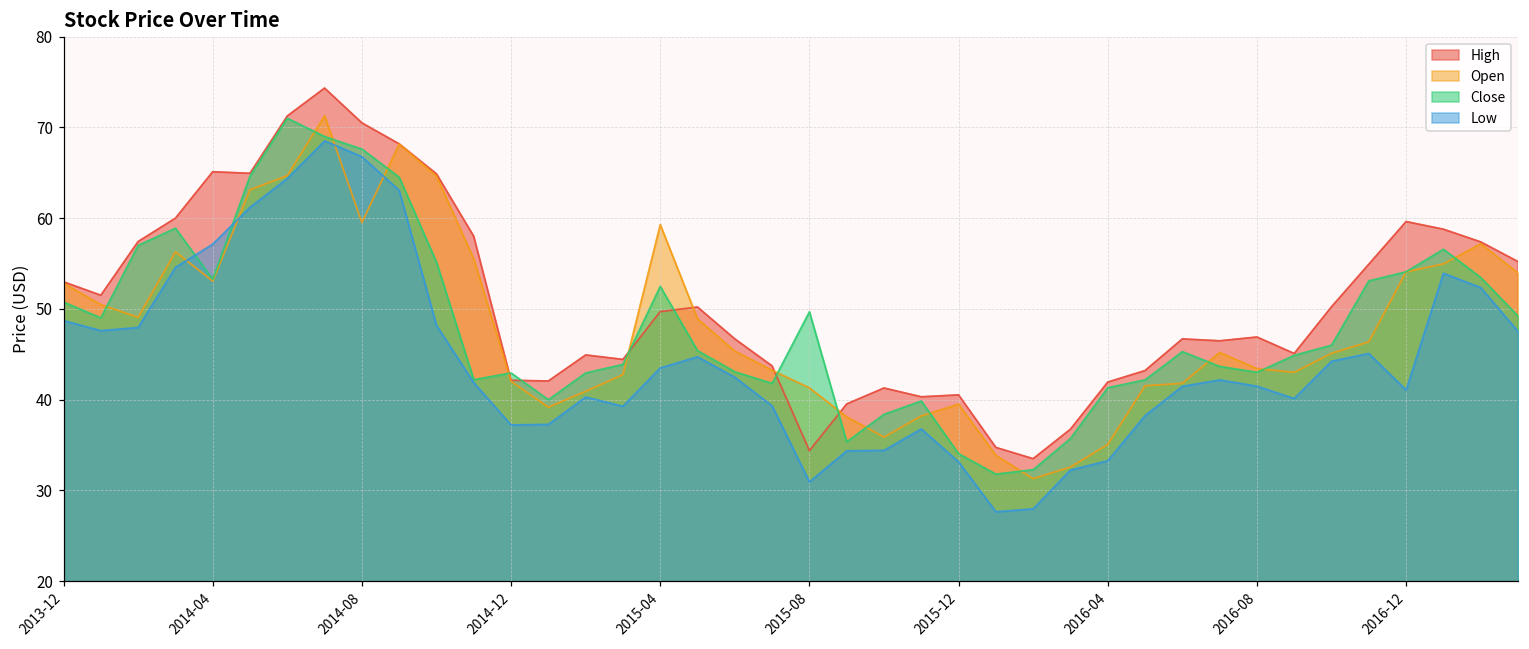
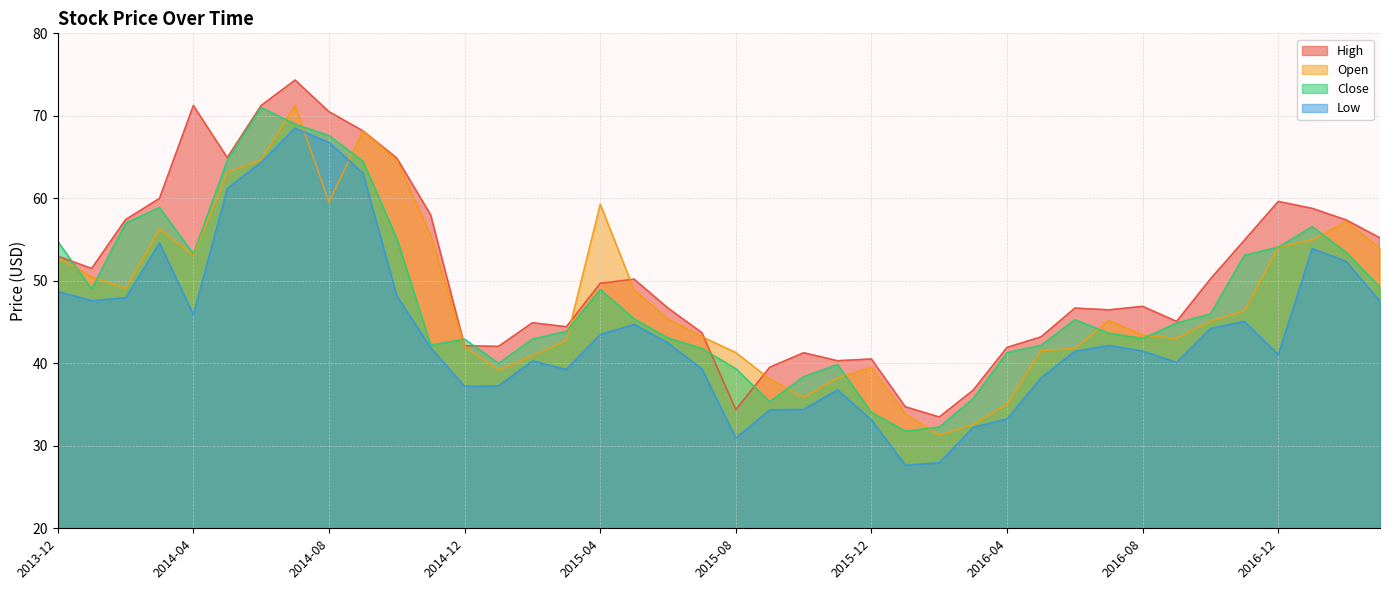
  {
    "High": {
-     "2014-04": 65,
+     "2014-04": 71,
      "2014-08": 71,
      "2015-04": 50,
      "2015-08": 34,
      "2015-12": 41,
      "2016-04": 42,
      "2016-08": 47,
      "2016-12": 60
    },
    "Open": {
      "2014-08": 60,
      "2015-04": 59,
      "2015-08": 41,
      "2015-12": 40,
      "2016-04": 35,
      "2016-08": 43
    },
    "Close": {
-     "2013-12": 51,
+     "2013-12": 55,
      "2014-08": 68,
      "2014-12": 43,
-     "2015-04": 52,
-     "2015-08": 50,
+     "2015-04": 49,
+     "2015-08": 39,
      "2015-12": 34,
      "2016-04": 41,
      "2016-08": 43
    },
    "Low": {
      "2013-12": 49,
-     "2014-04": 57,
+     "2014-04": 46,
      "2014-08": 67,
      "2014-12": 37,
      "2015-04": 43,
      "2015-08": 31,
      "2015-12": 33,
      "2016-04": 33,
      "2016-08": 41,
      "2016-12": 41
    }
  }
